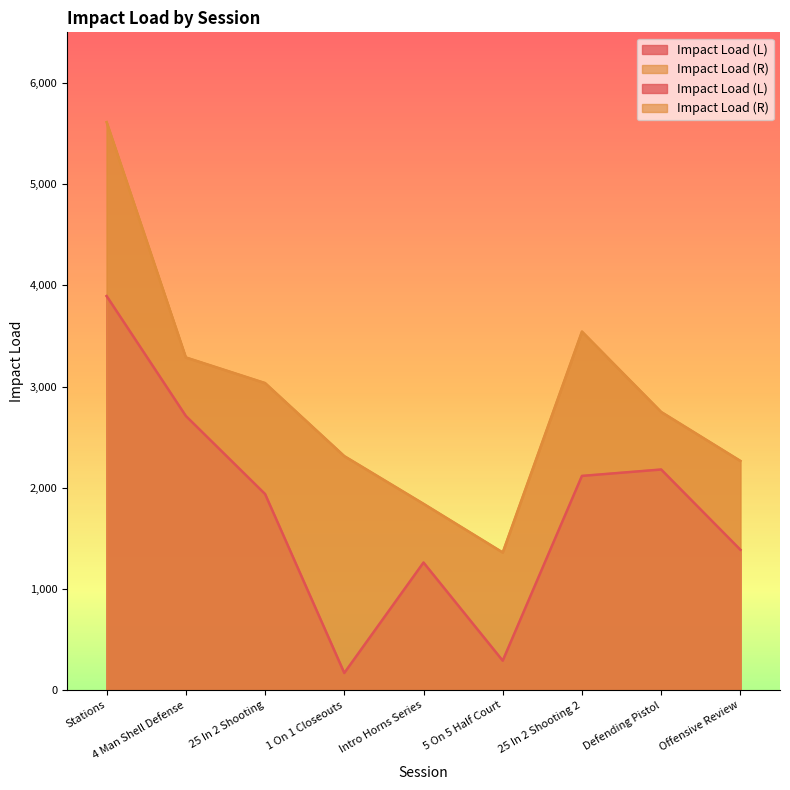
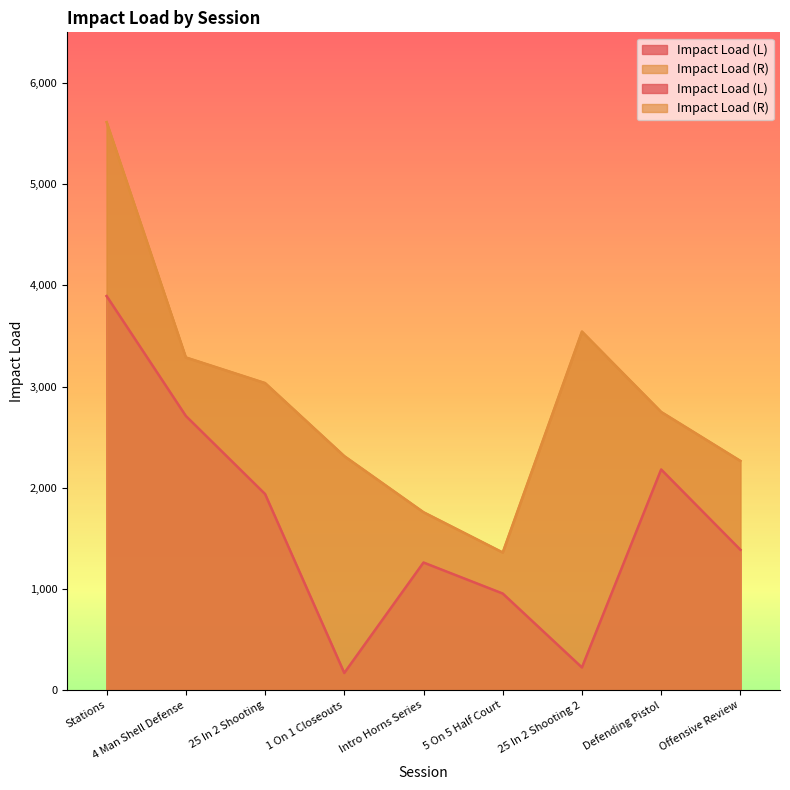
  {
    "Impact Load (L)": {
      "Stations": "3,890",
      "4 Man Shell Defense": "2,710",
      "25 In 2 Shooting": "1,940",
      "1 On 1 Closeouts": "170",
      "Intro Horns Series": "1,260",
-     "5 On 5 Half Court": "290",
-     "25 In 2 Shooting 2": "2,120",
+     "5 On 5 Half Court": "950",
+     "25 In 2 Shooting 2": "220",
      "Defending Pistol": "2,180",
      "Offensive Review": "1,390"
    },
    "Impact Load (R)": {
      "Stations": "5,610",
      "4 Man Shell Defense": "3,290",
      "25 In 2 Shooting": "3,030",
      "1 On 1 Closeouts": "2,310",
-     "Intro Horns Series": "1,840",
+     "Intro Horns Series": "1,760",
      "5 On 5 Half Court": "1,360",
      "25 In 2 Shooting 2": "3,540",
      "Defending Pistol": "2,750",
      "Offensive Review": "2,270"
    }
  }
